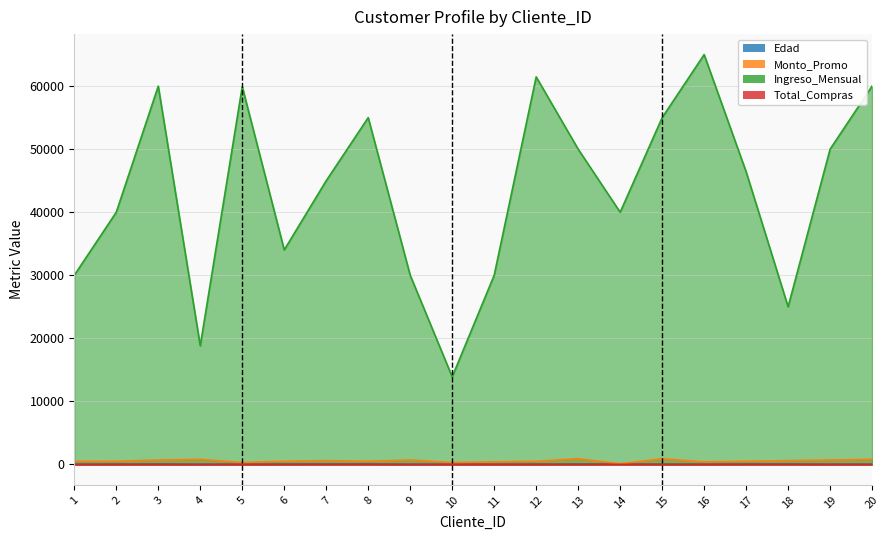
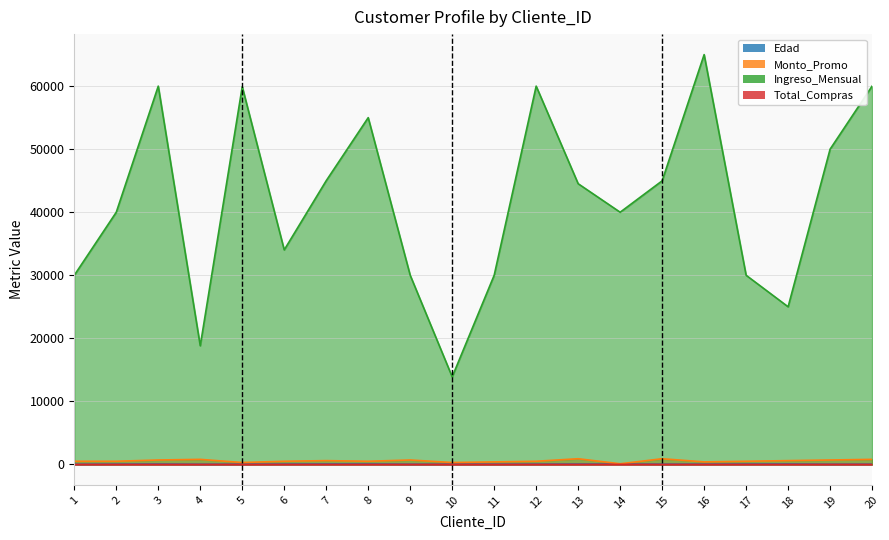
  {
    "Total_Compras": {
      "1": 0,
      "2": 0,
      "3": 0,
      "4": 0,
      "6": 0,
      "7": 0,
      "8": 0,
      "9": 0,
      "12": 0,
      "13": 0,
      "15": 0,
      "17": 0,
      "18": 0,
      "19": 0,
      "20": 0
    },
    "Monto_Promo": {
      "1": 1000,
      "2": 1000,
      "3": 1000,
      "4": 1000,
      "6": 1000,
      "7": 1000,
      "8": 1000,
      "9": 1000,
      "12": 1000,
      "13": 1000,
      "15": 1000,
      "17": 1000,
      "18": 1000,
      "19": 1000,
      "20": 1000
    },
    "Ingreso_Mensual": {
      "1": 30000,
      "2": 40000,
      "3": 60000,
      "4": 19000,
      "5": 60000,
      "6": 34000,
      "7": 45000,
      "8": 55000,
      "9": 30000,
      "10": 14000,
      "11": 30000,
-     "12": 61000,
-     "13": 50000,
+     "12": 60000,
+     "13": 45000,
      "14": 40000,
-     "15": 55000,
+     "15": 45000,
      "16": 65000,
-     "17": 46000,
+     "17": 30000,
      "18": 25000,
      "19": 50000,
      "20": 60000
    }
  }
